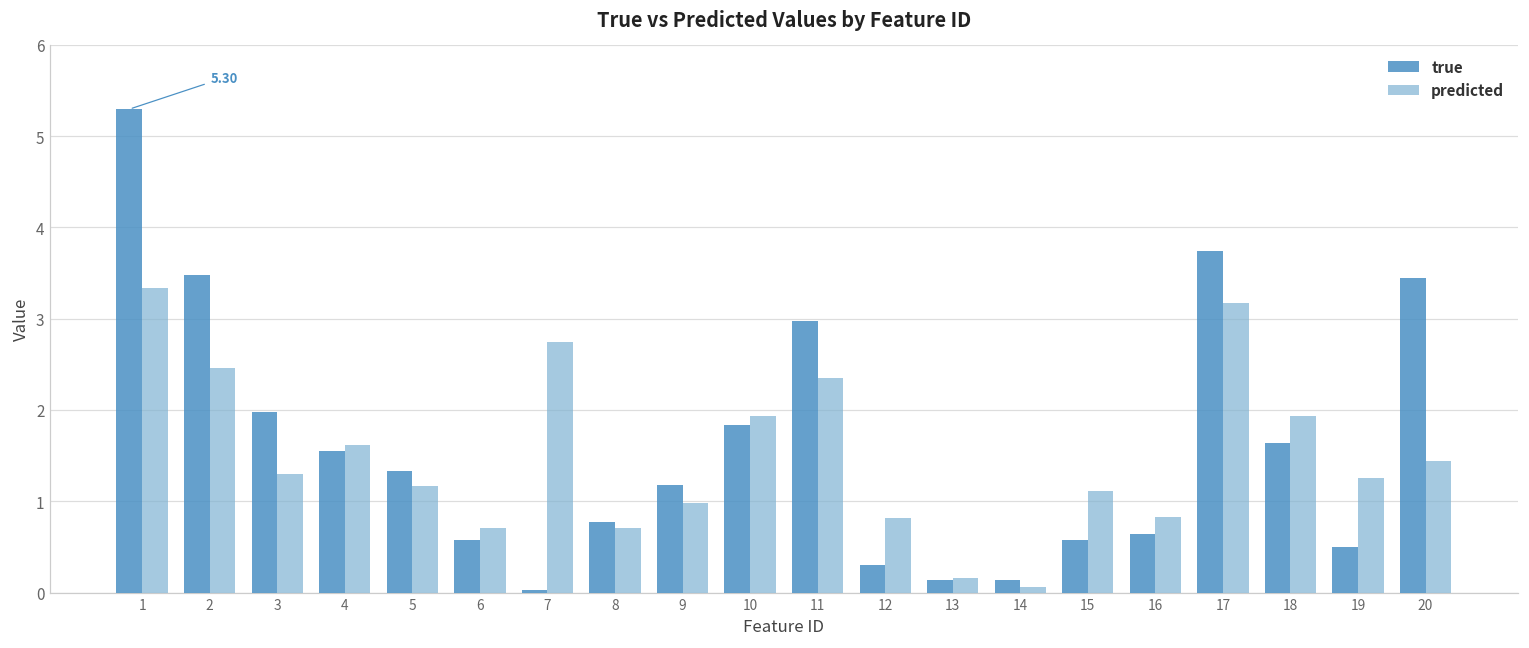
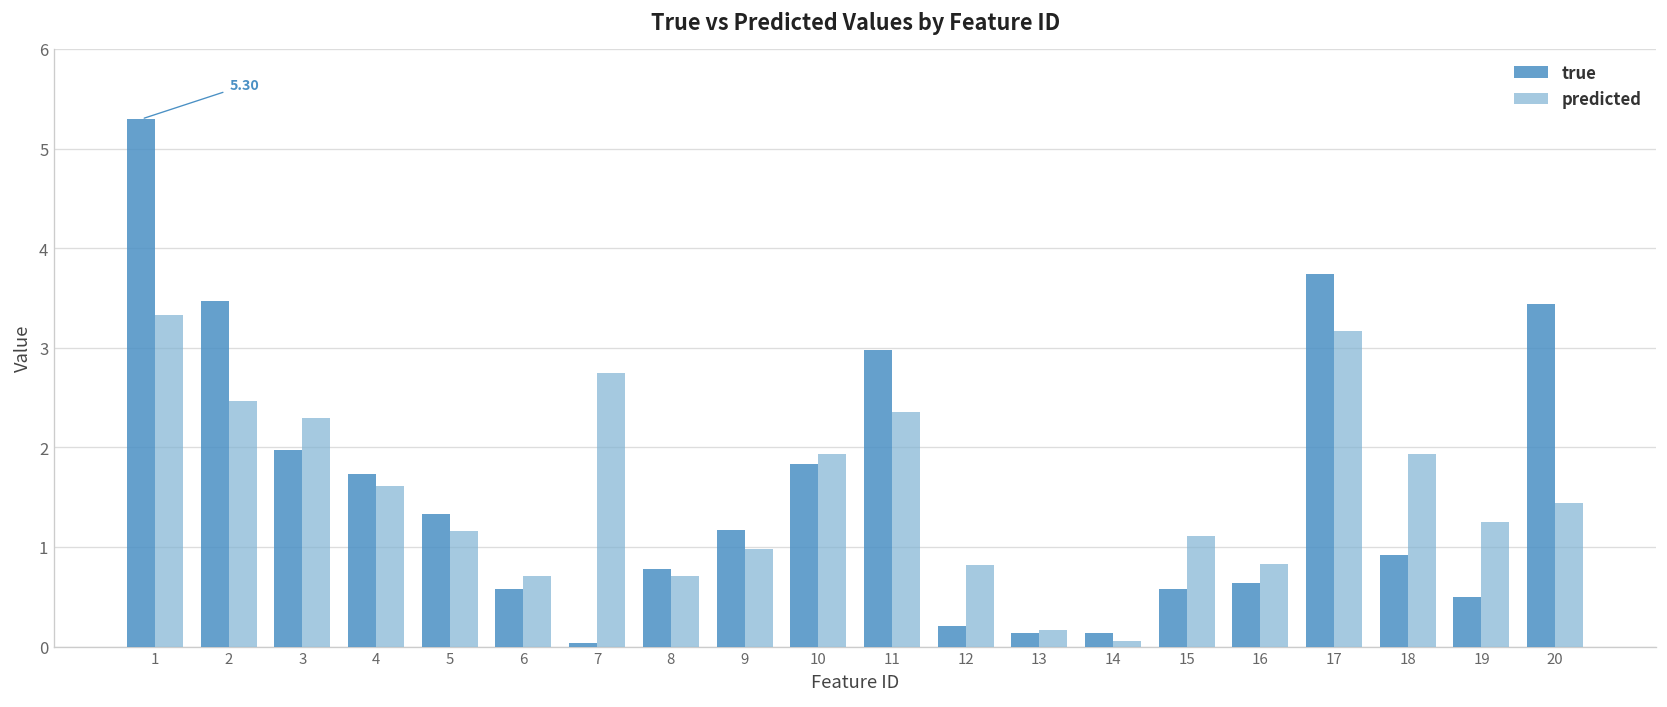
  {
    "true": {
      "2": 3.5,
      "3": 2.0,
-     "4": 1.6,
+     "4": 1.7,
      "5": 1.3,
      "6": 0.6,
      "7": 0.0,
      "8": 0.8,
      "9": 1.2,
      "10": 1.8,
      "11": 3.0,
-     "12": 0.3,
+     "12": 0.2,
      "13": 0.1,
      "14": 0.1,
      "15": 0.6,
      "16": 0.6,
      "17": 3.7,
-     "18": 1.6,
+     "18": 0.9,
      "19": 0.5,
      "20": 3.4
    },
    "predicted": {
      "1": 3.3,
      "2": 2.5,
-     "3": 1.3,
+     "3": 2.3,
      "4": 1.6,
      "5": 1.2,
      "6": 0.7,
      "7": 2.7,
      "8": 0.7,
      "9": 1.0,
      "10": 1.9,
      "11": 2.4,
      "12": 0.8,
      "13": 0.2,
      "14": 0.1,
      "15": 1.1,
      "16": 0.8,
      "17": 3.2,
      "18": 1.9,
      "19": 1.3,
      "20": 1.4
    }
  }
